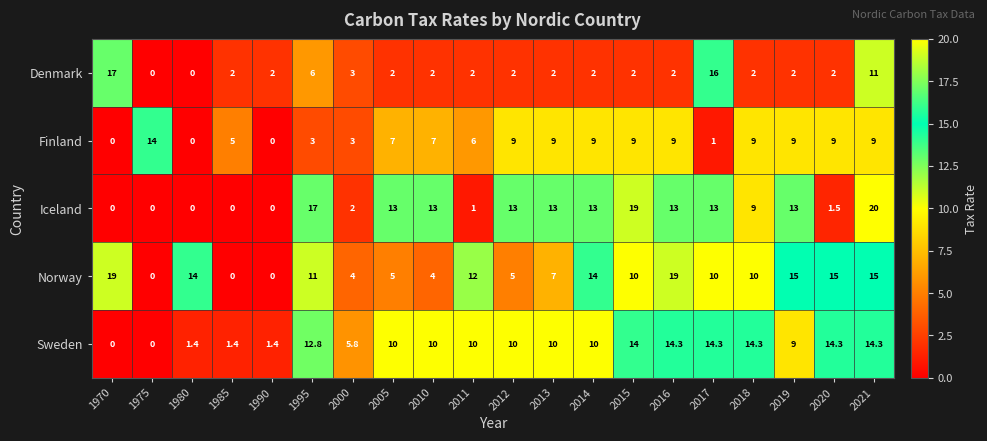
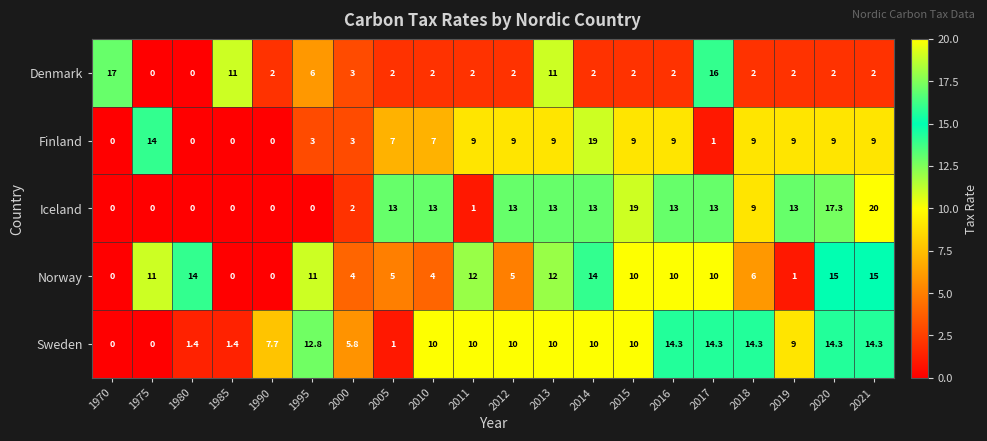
  {
    "Denmark": {
      "1970": 17,
      "1975": 0,
      "1980": 0,
-     "1985": 2,
+     "1985": 11,
      "1990": 2,
      "1995": 6,
      "2000": 3,
      "2005": 2,
      "2010": 2,
      "2011": 2,
      "2012": 2,
-     "2013": 2,
+     "2013": 11,
      "2014": 2,
      "2015": 2,
      "2016": 2,
      "2017": 16,
      "2018": 2,
      "2019": 2,
      "2020": 2,
-     "2021": 11
+     "2021": 2
    },
    "Finland": {
      "1970": 0,
      "1975": 14,
      "1980": 0,
-     "1985": 5,
+     "1985": 0,
      "1990": 0,
      "1995": 3,
      "2000": 3,
      "2005": 7,
      "2010": 7,
-     "2011": 6,
+     "2011": 9,
      "2012": 9,
      "2013": 9,
-     "2014": 9,
+     "2014": 19,
      "2015": 9,
      "2016": 9,
      "2017": 1,
      "2018": 9,
      "2019": 9,
      "2020": 9,
      "2021": 9
    },
    "Iceland": {
      "1970": 0,
      "1975": 0,
      "1980": 0,
      "1985": 0,
      "1990": 0,
-     "1995": 17,
+     "1995": 0,
      "2000": 2,
      "2005": 13,
      "2010": 13,
      "2011": 1,
      "2012": 13,
      "2013": 13,
      "2014": 13,
      "2015": 19,
      "2016": 13,
      "2017": 13,
      "2018": 9,
      "2019": 13,
-     "2020": 1.5,
+     "2020": 17.3,
      "2021": 20
    },
    "Norway": {
-     "1970": 19,
-     "1975": 0,
+     "1970": 0,
+     "1975": 11,
      "1980": 14,
      "1985": 0,
      "1990": 0,
      "1995": 11,
      "2000": 4,
      "2005": 5,
      "2010": 4,
      "2011": 12,
      "2012": 5,
-     "2013": 7,
+     "2013": 12,
      "2014": 14,
      "2015": 10,
-     "2016": 19,
+     "2016": 10,
      "2017": 10,
-     "2018": 10,
-     "2019": 15,
+     "2018": 6,
+     "2019": 1,
      "2020": 15,
      "2021": 15
    },
    "Sweden": {
      "1970": 0,
      "1975": 0,
      "1980": 1.4,
      "1985": 1.4,
-     "1990": 1.4,
+     "1990": 7.7,
      "1995": 12.8,
      "2000": 5.8,
-     "2005": 10,
+     "2005": 1,
      "2010": 10,
      "2011": 10,
      "2012": 10,
      "2013": 10,
      "2014": 10,
-     "2015": 14,
+     "2015": 10,
      "2016": 14.3,
      "2017": 14.3,
      "2018": 14.3,
      "2019": 9,
      "2020": 14.3,
      "2021": 14.3
    }
  }
